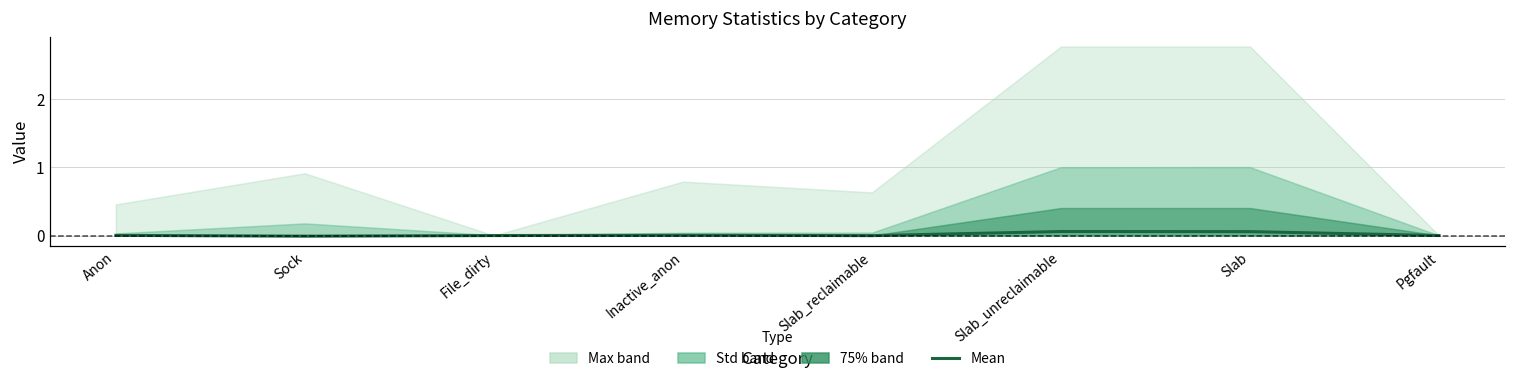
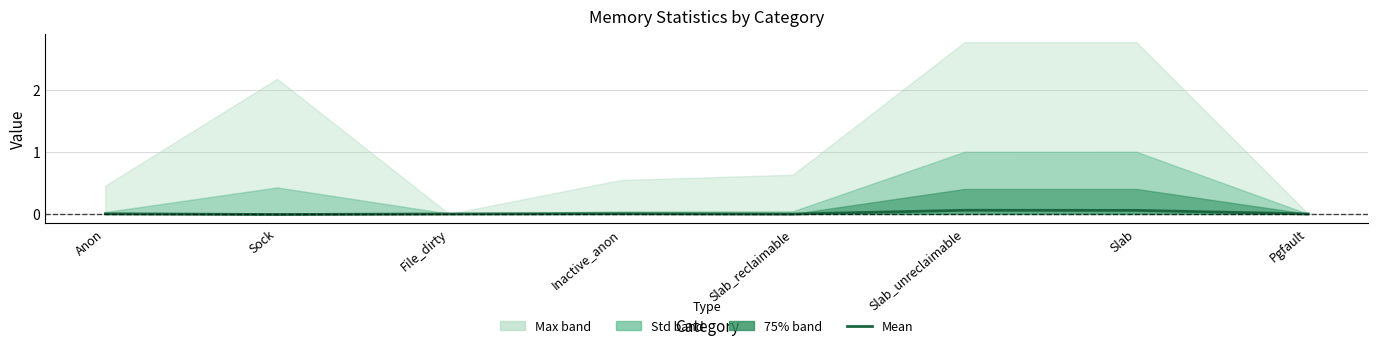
  {
    "Max band": {
      "Anon": 0.5,
-     "Sock": 0.9,
-     "Inactive_anon": 0.8,
+     "Sock": 2.2,
+     "Inactive_anon": 0.5,
      "Slab_reclaimable": 0.6,
      "Slab_unreclaimable": 2.8,
      "Slab": 2.8
    },
    "Std band": {
-     "Sock": 0.2,
+     "Sock": 0.4,
      "Slab_reclaimable": 0.0,
      "Slab_unreclaimable": 1.0,
      "Slab": 1.0
    }
  }
